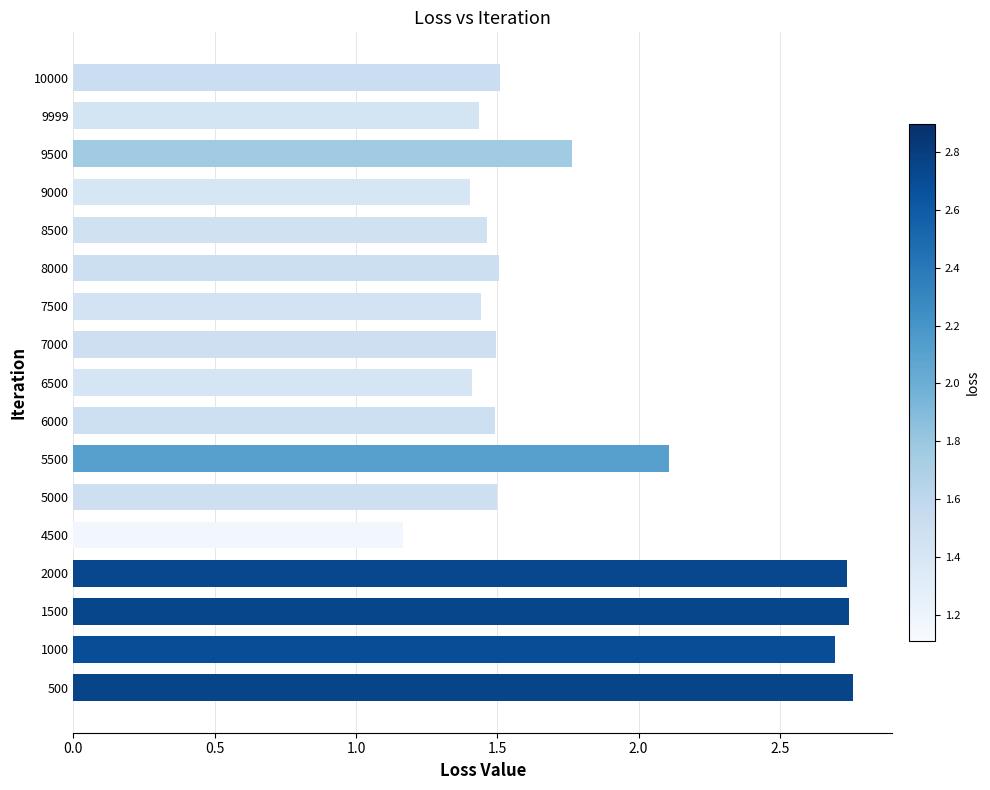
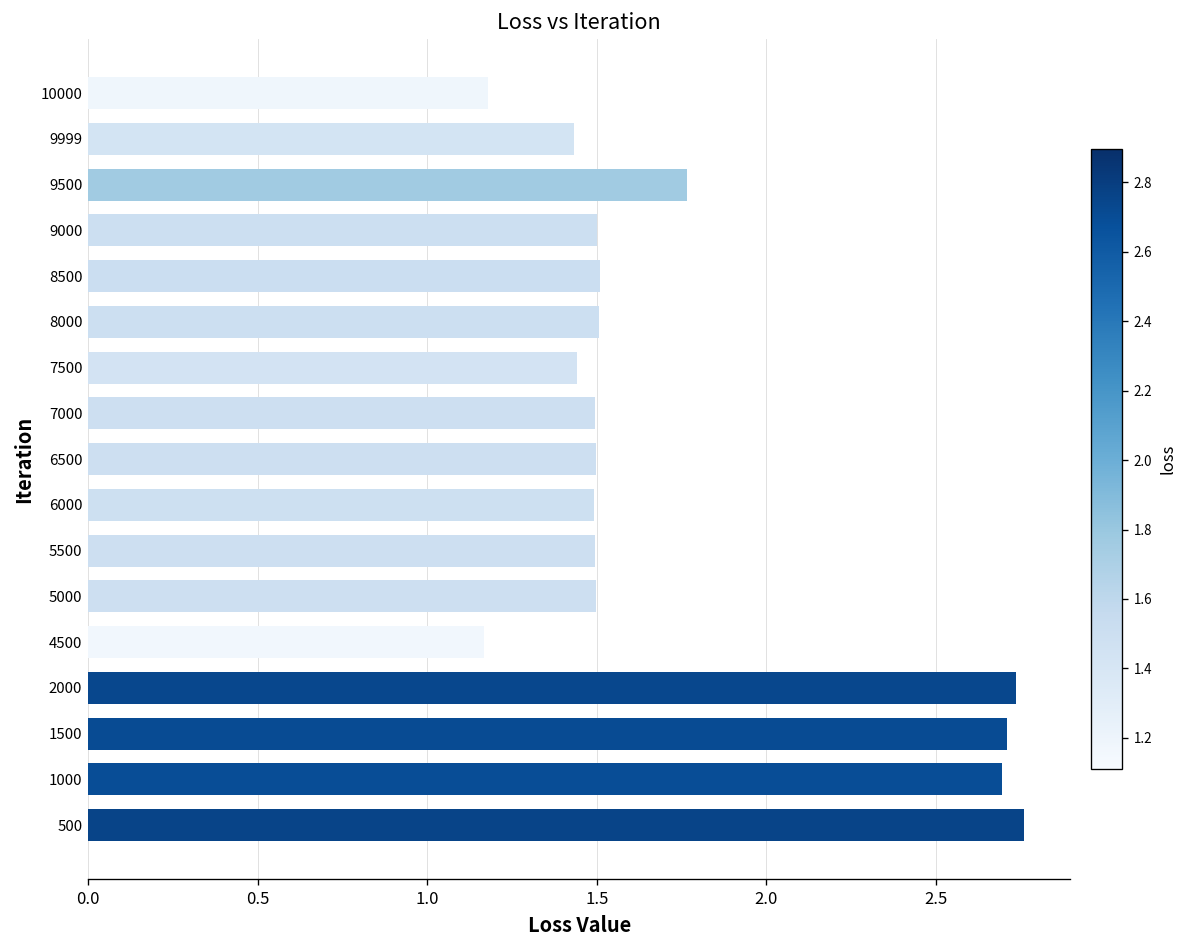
  {
-   "10000": 1.51,
+   "10000": 1.18,
    "9999": 1.43,
    "9500": 1.77,
-   "9000": 1.40,
-   "8500": 1.46,
+   "9000": 1.50,
+   "8500": 1.51,
    "8000": 1.51,
    "7500": 1.44,
    "7000": 1.49,
-   "6500": 1.41,
+   "6500": 1.50,
    "6000": 1.49,
-   "5500": 2.11,
+   "5500": 1.50,
    "5000": 1.50,
    "4500": 1.17,
    "2000": 2.74,
-   "1500": 2.74,
+   "1500": 2.71,
    "1000": 2.70,
    "500": 2.76
  }
